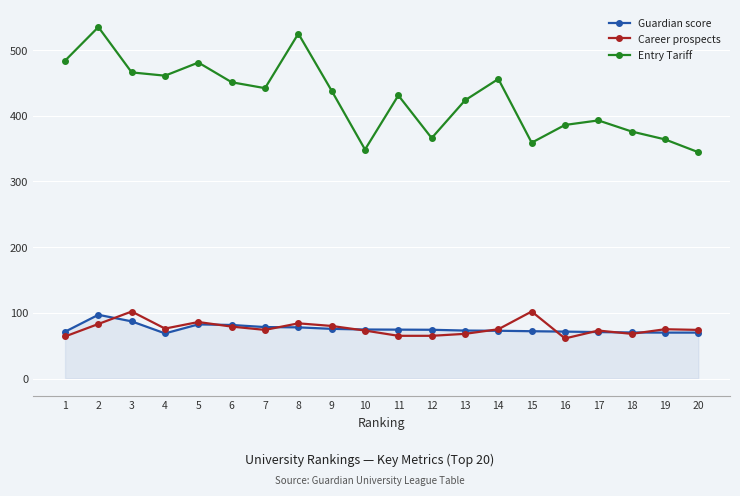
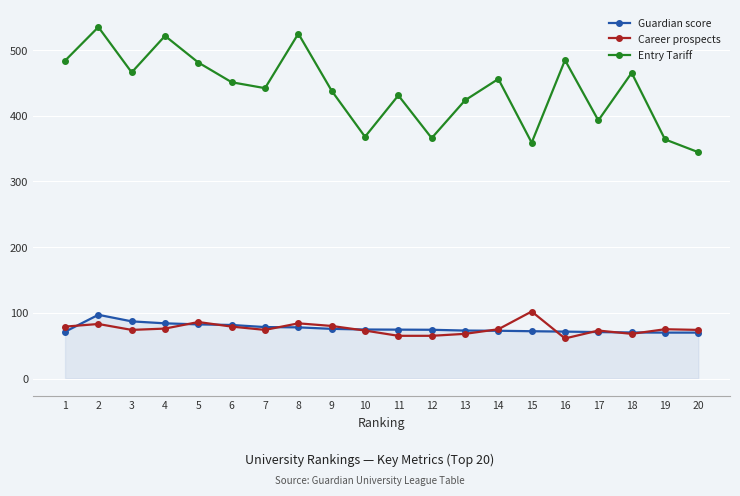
  {
    "Guardian score": {
      "1": 70,
      "2": 100,
      "3": 90,
-     "4": 70,
+     "4": 80,
      "7": 80,
      "8": 80,
      "9": 80,
      "11": 70,
      "12": 70,
      "13": 70,
      "15": 70,
      "16": 70,
      "19": 70,
      "20": 70
    },
    "Career prospects": {
-     "1": 60,
+     "1": 80,
      "2": 80,
-     "3": 100,
+     "3": 70,
      "4": 80,
      "7": 70,
      "8": 80,
      "9": 80,
      "11": 70,
      "12": 70,
      "13": 70,
      "15": 100,
      "16": 60,
      "19": 80,
      "20": 70
    },
    "Entry Tariff": {
      "1": 480,
      "2": 540,
      "3": 470,
-     "4": 460,
+     "4": 520,
      "5": 480,
      "6": 450,
      "7": 440,
      "8": 530,
      "9": 440,
-     "10": 350,
+     "10": 370,
      "11": 430,
      "12": 370,
      "13": 420,
      "14": 460,
      "15": 360,
-     "16": 390,
+     "16": 480,
      "17": 390,
-     "18": 380,
+     "18": 470,
      "19": 360,
      "20": 340
    }
  }
